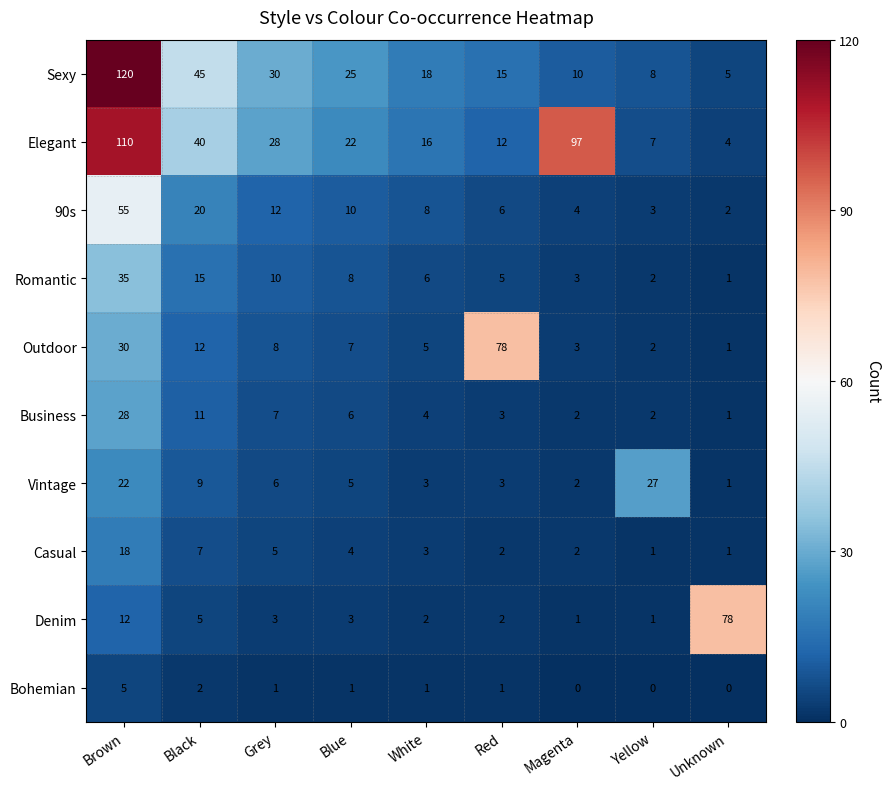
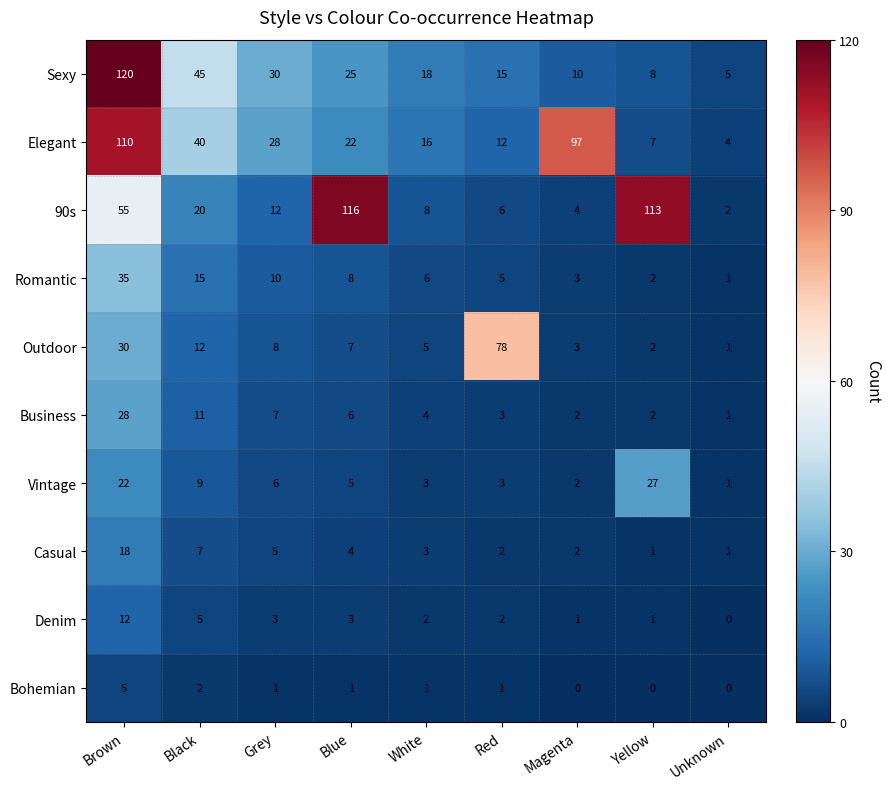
  {
    "Sexy": {
      "Brown": 120,
      "Black": 45,
      "Grey": 30,
      "Blue": 25,
      "White": 18,
      "Red": 15,
      "Magenta": 10,
      "Yellow": 8,
      "Unknown": 5
    },
    "Elegant": {
      "Brown": 110,
      "Black": 40,
      "Grey": 28,
      "Blue": 22,
      "White": 16,
      "Red": 12,
      "Magenta": 97,
      "Yellow": 7,
      "Unknown": 4
    },
    "90s": {
      "Brown": 55,
      "Black": 20,
      "Grey": 12,
-     "Blue": 10,
+     "Blue": 116,
      "White": 8,
      "Red": 6,
      "Magenta": 4,
-     "Yellow": 3,
+     "Yellow": 113,
      "Unknown": 2
    },
    "Romantic": {
      "Brown": 35,
      "Black": 15,
      "Grey": 10,
      "Blue": 8,
      "White": 6,
      "Red": 5,
      "Magenta": 3,
      "Yellow": 2,
      "Unknown": 1
    },
    "Outdoor": {
      "Brown": 30,
      "Black": 12,
      "Grey": 8,
      "Blue": 7,
      "White": 5,
      "Red": 78,
      "Magenta": 3,
      "Yellow": 2,
      "Unknown": 1
    },
    "Business": {
      "Brown": 28,
      "Black": 11,
      "Grey": 7,
      "Blue": 6,
      "White": 4,
      "Red": 3,
      "Magenta": 2,
      "Yellow": 2,
      "Unknown": 1
    },
    "Vintage": {
      "Brown": 22,
      "Black": 9,
      "Grey": 6,
      "Blue": 5,
      "White": 3,
      "Red": 3,
      "Magenta": 2,
      "Yellow": 27,
      "Unknown": 1
    },
    "Casual": {
      "Brown": 18,
      "Black": 7,
      "Grey": 5,
      "Blue": 4,
      "White": 3,
      "Red": 2,
      "Magenta": 2,
      "Yellow": 1,
      "Unknown": 1
    },
    "Denim": {
      "Brown": 12,
      "Black": 5,
      "Grey": 3,
      "Blue": 3,
      "White": 2,
      "Red": 2,
      "Magenta": 1,
      "Yellow": 1,
-     "Unknown": 78
+     "Unknown": 0
    },
    "Bohemian": {
      "Brown": 5,
      "Black": 2,
      "Grey": 1,
      "Blue": 1,
      "White": 1,
      "Red": 1,
      "Magenta": 0,
      "Yellow": 0,
      "Unknown": 0
    }
  }
